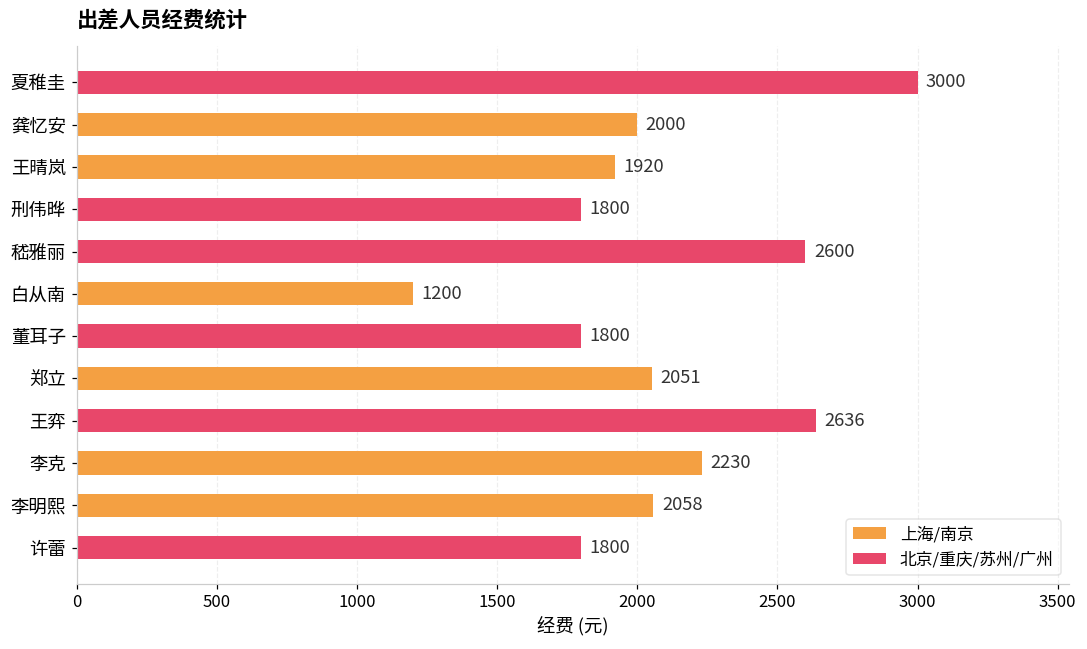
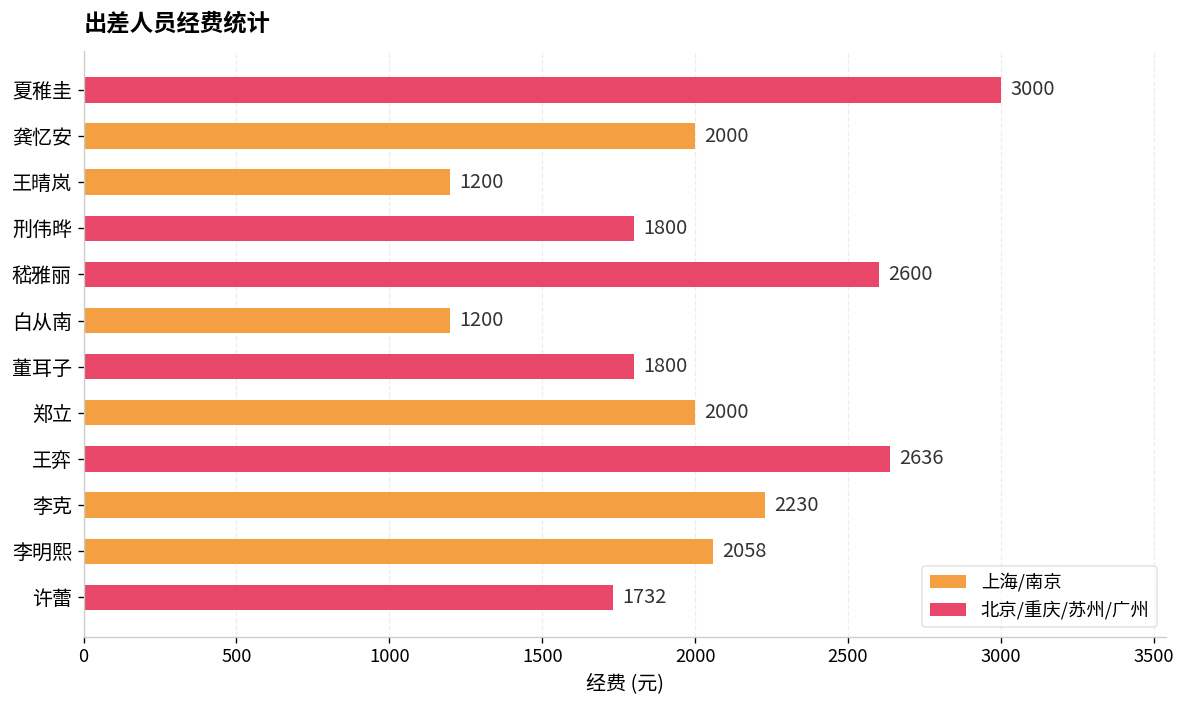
  {
    "夏稚圭": 3000,
    "龚忆安": 2000,
-   "王晴岚": 1920,
+   "王晴岚": 1200,
    "刑伟晔": 1800,
    "嵇雅丽": 2600,
    "白从南": 1200,
    "董耳子": 1800,
-   "郑立": 2051,
+   "郑立": 2000,
    "王弈": 2636,
    "李克": 2230,
    "李明熙": 2058,
-   "许蕾": 1800
+   "许蕾": 1732
  }
